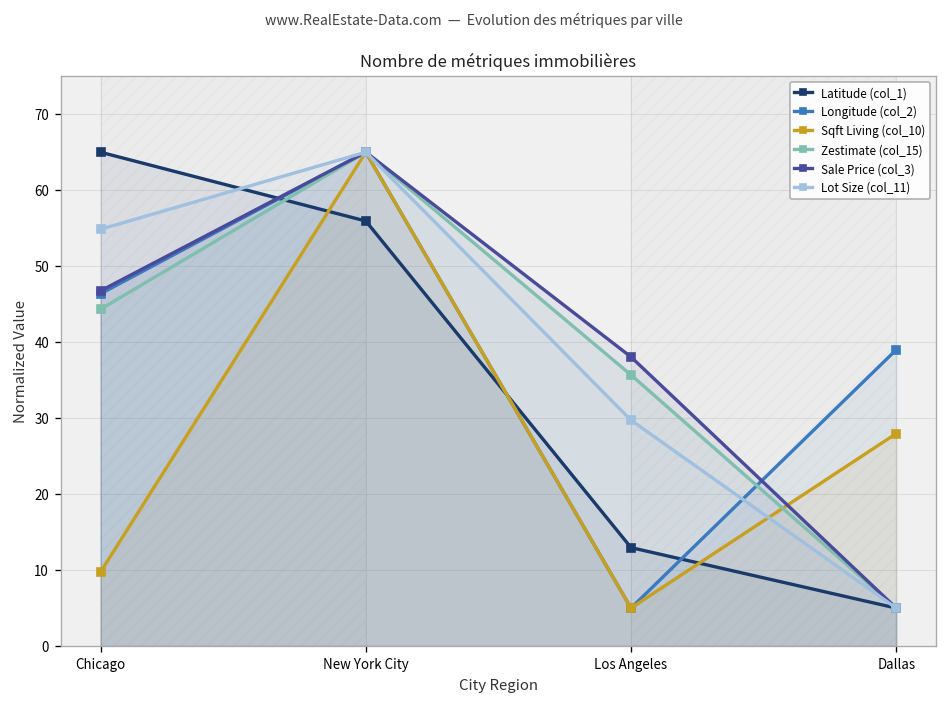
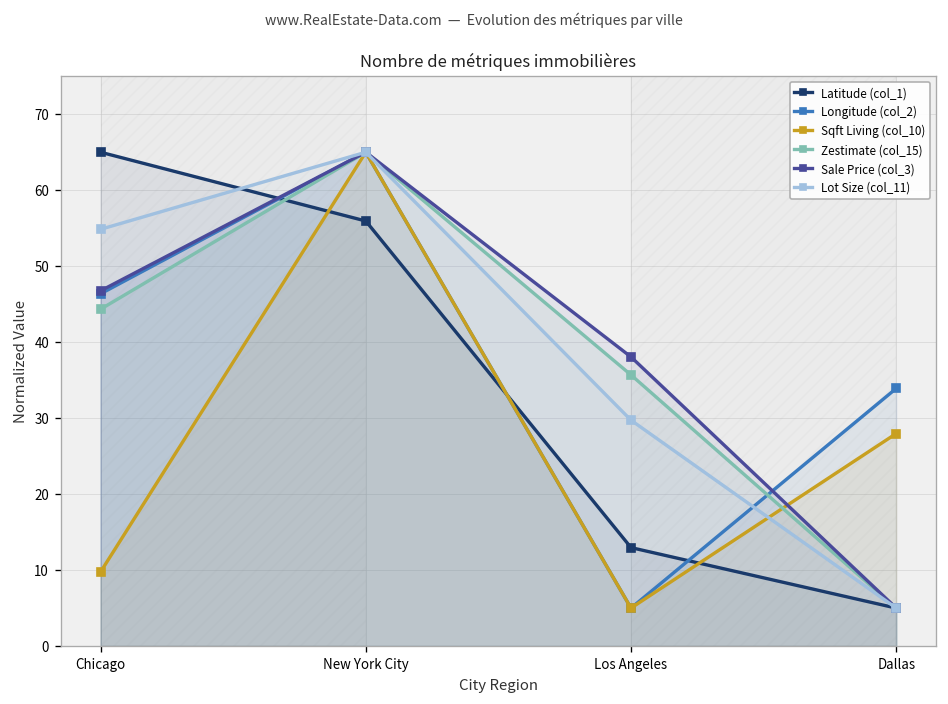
  {
    "Latitude (col_1)": {
      "Chicago": 65,
      "New York City": 56,
      "Los Angeles": 13
    },
    "Longitude (col_2)": {
-     "Dallas": 39
+     "Dallas": 34
    },
    "Sqft Living (col_10)": {
      "Chicago": 10,
      "Dallas": 28
    },
    "Sale Price (col_3)": {
      "Los Angeles": 38
    }
  }
